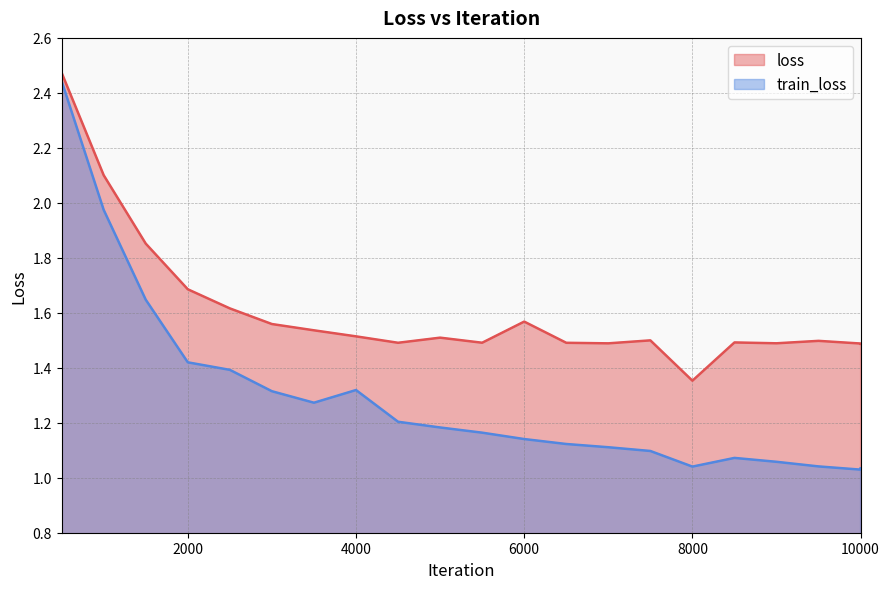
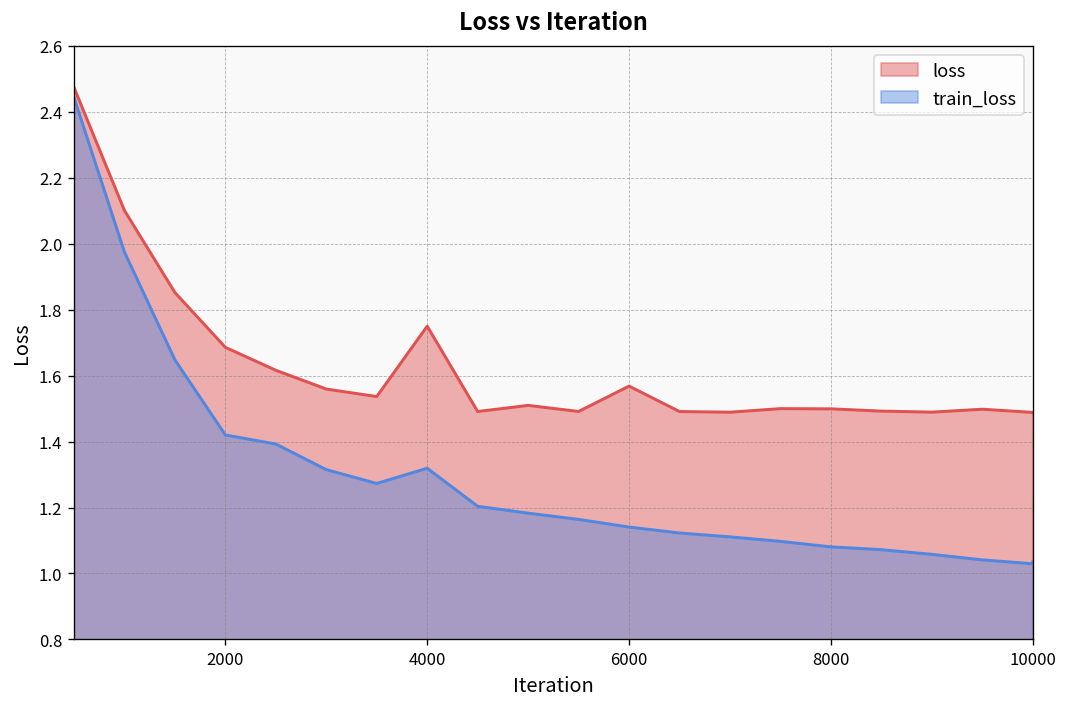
  {
    "loss": {
      "2000": 1.69,
-     "4000": 1.51,
+     "4000": 1.75,
      "6000": 1.57,
-     "8000": 1.35,
+     "8000": 1.50,
      "10000": 1.49
    },
    "train_loss": {
      "2000": 1.42,
      "4000": 1.32,
      "6000": 1.14,
-     "8000": 1.04,
+     "8000": 1.08,
      "10000": 1.03
    }
  }
